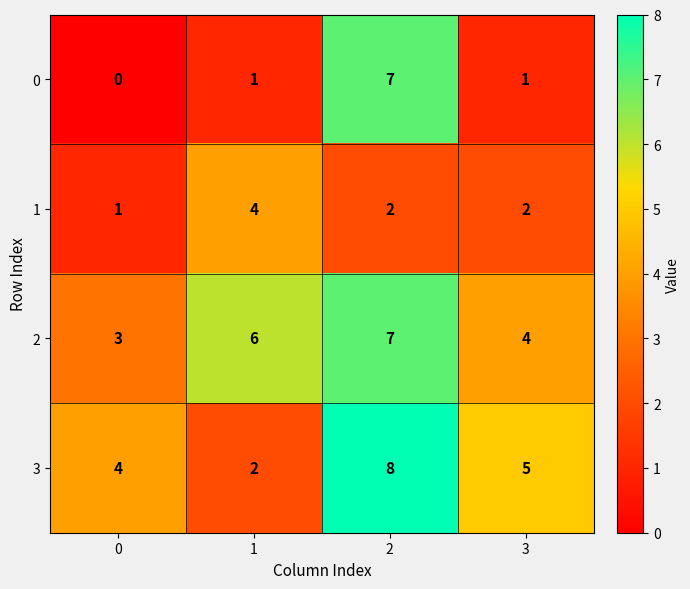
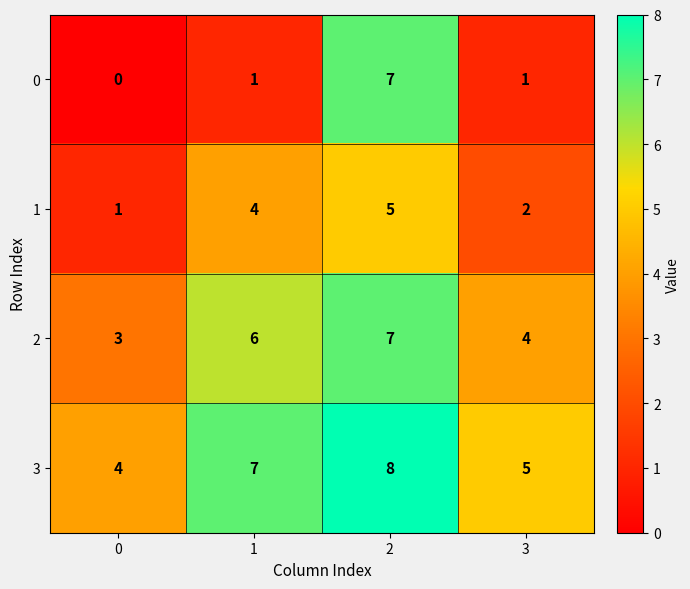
  {
    "0": {
      "0": 0,
      "1": 1,
      "2": 7,
      "3": 1
    },
    "1": {
      "0": 1,
      "1": 4,
-     "2": 2,
+     "2": 5,
      "3": 2
    },
    "2": {
      "0": 3,
      "1": 6,
      "2": 7,
      "3": 4
    },
    "3": {
      "0": 4,
-     "1": 2,
+     "1": 7,
      "2": 8,
      "3": 5
    }
  }
